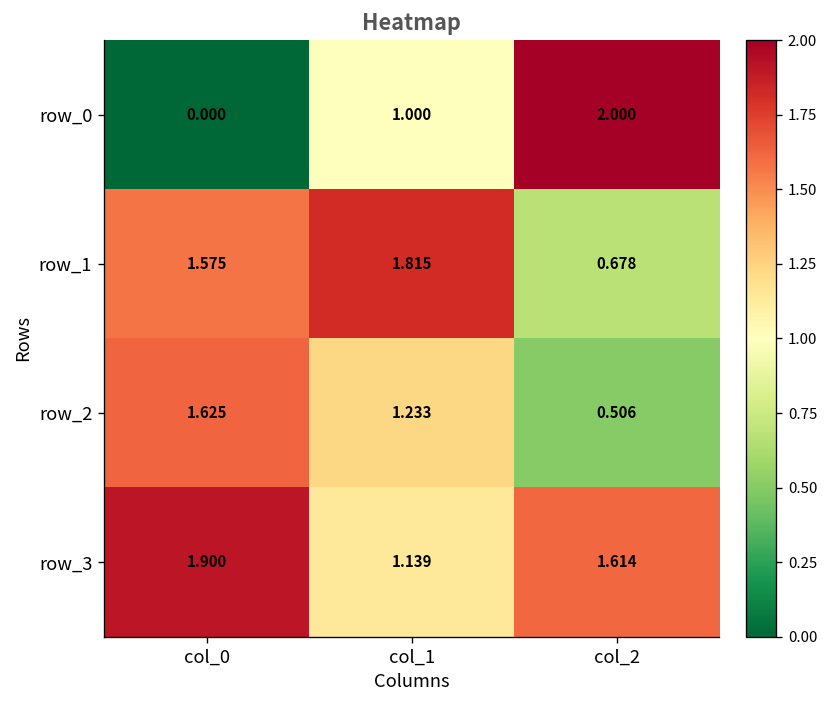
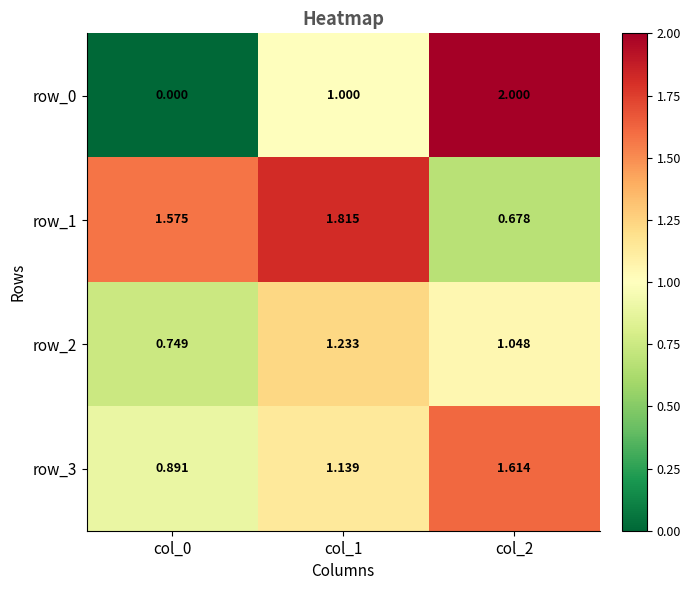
  {
    "row_0": {
      "col_0": 0.000,
      "col_1": 1.000,
      "col_2": 2.000
    },
    "row_1": {
      "col_0": 1.575,
      "col_1": 1.815,
      "col_2": 0.678
    },
    "row_2": {
-     "col_0": 1.625,
+     "col_0": 0.749,
      "col_1": 1.233,
-     "col_2": 0.506
+     "col_2": 1.048
    },
    "row_3": {
-     "col_0": 1.900,
+     "col_0": 0.891,
      "col_1": 1.139,
      "col_2": 1.614
    }
  }
